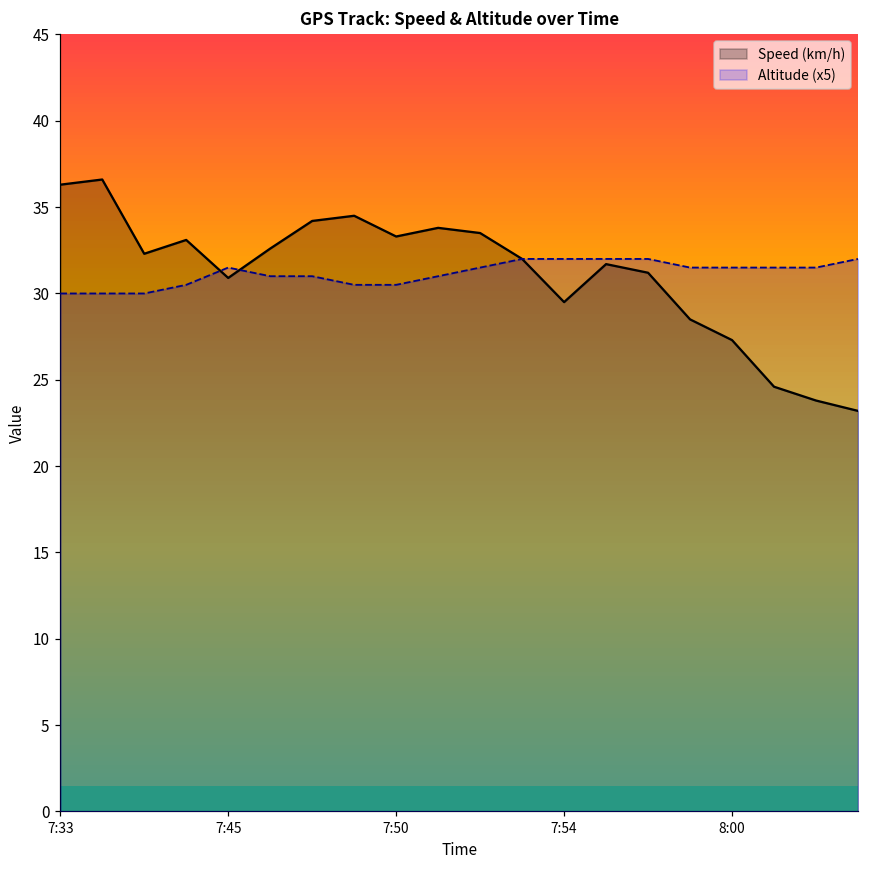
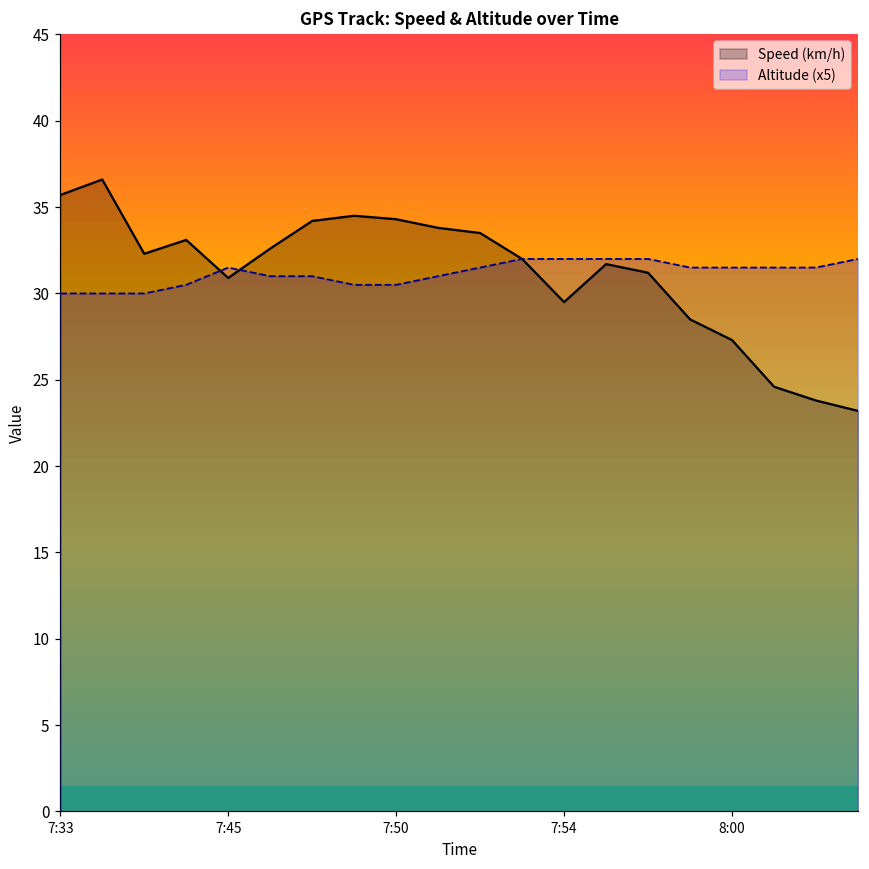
  {
    "Speed (km/h)": {
-     "7:33": 36.3,
+     "7:33": 35.7,
      "7:45": 30.9,
-     "7:50": 33.3
+     "7:50": 34.3
    },
    "Altitude (x5)": {
      "7:33": 30.0,
      "7:45": 31.5,
      "7:50": 30.5
    }
  }
